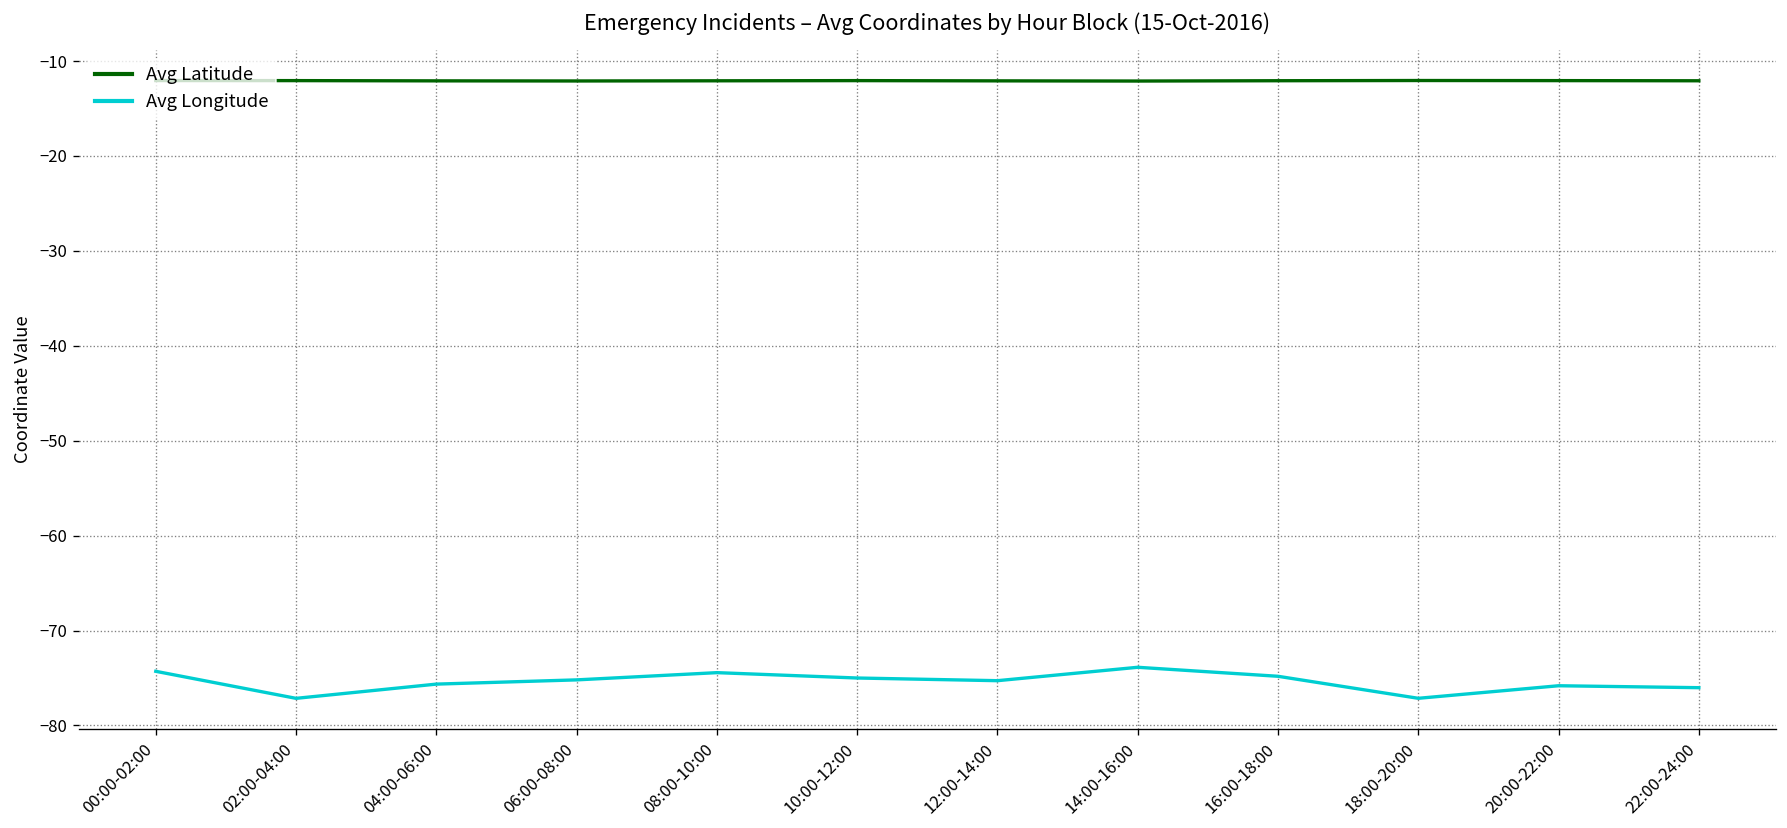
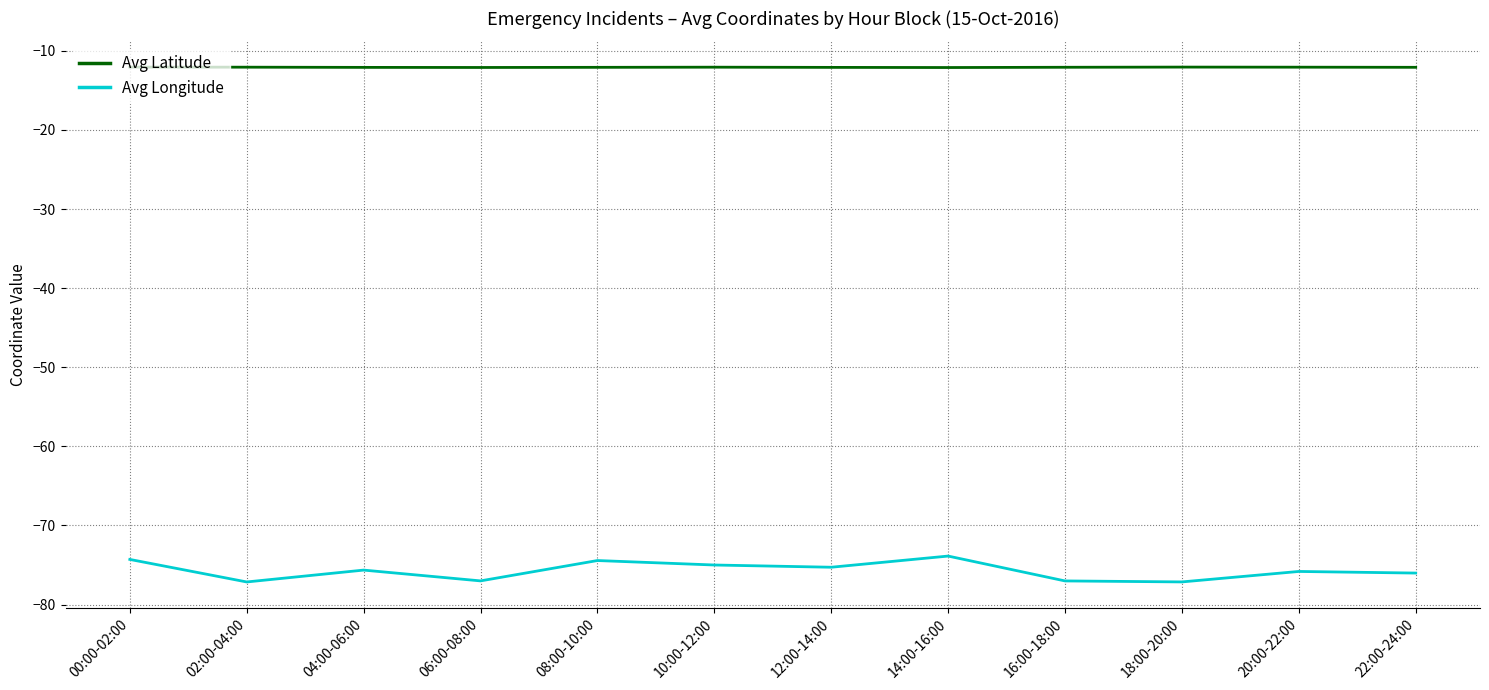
  {
    "Avg Latitude": {
      "02:00-04:00": -12,
      "04:00-06:00": -12,
      "06:00-08:00": -12,
      "08:00-10:00": -12,
      "10:00-12:00": -12,
      "12:00-14:00": -12,
      "14:00-16:00": -12,
      "16:00-18:00": -12,
      "18:00-20:00": -12,
      "20:00-22:00": -12,
      "22:00-24:00": -12
    },
    "Avg Longitude": {
      "00:00-02:00": -74,
      "02:00-04:00": -77,
      "04:00-06:00": -76,
-     "06:00-08:00": -75,
+     "06:00-08:00": -77,
      "08:00-10:00": -74,
      "10:00-12:00": -75,
      "12:00-14:00": -75,
      "14:00-16:00": -74,
-     "16:00-18:00": -75,
+     "16:00-18:00": -77,
      "18:00-20:00": -77,
      "20:00-22:00": -76,
      "22:00-24:00": -76
    }
  }
